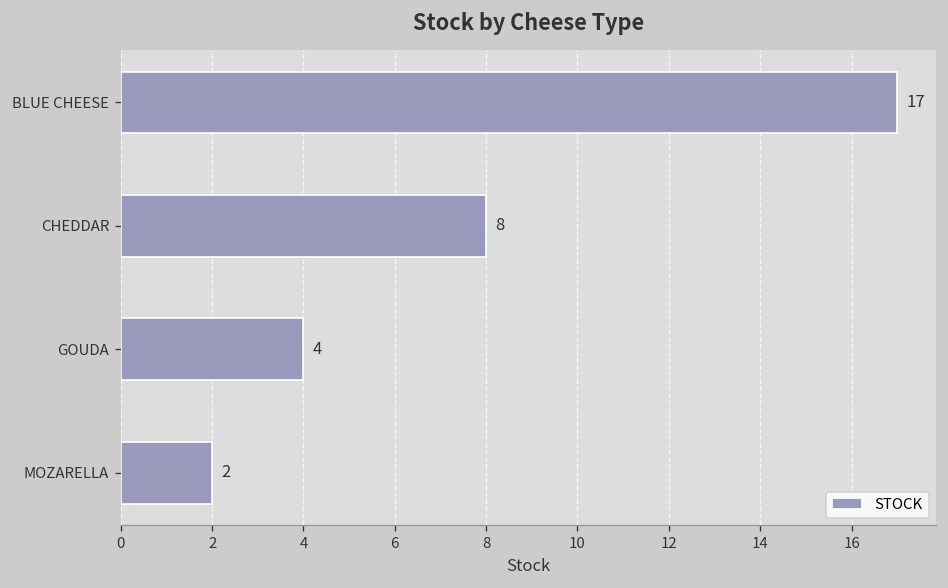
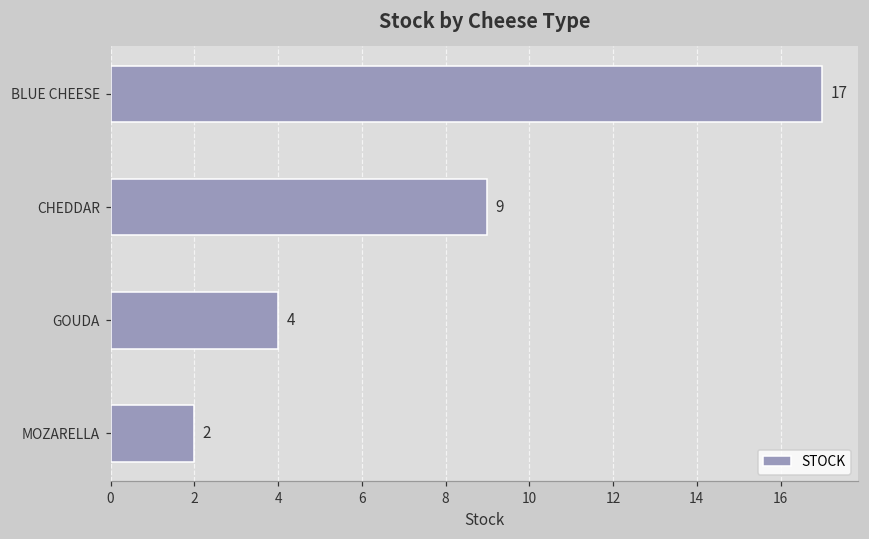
  {
    "BLUE CHEESE": 17,
-   "CHEDDAR": 8,
+   "CHEDDAR": 9,
    "GOUDA": 4,
    "MOZARELLA": 2
  }
